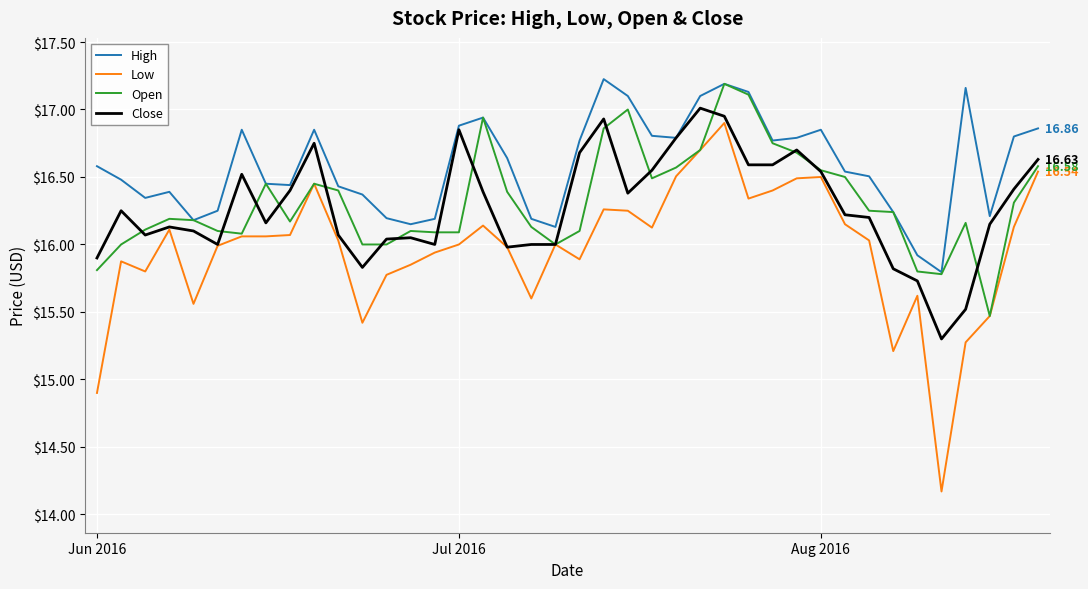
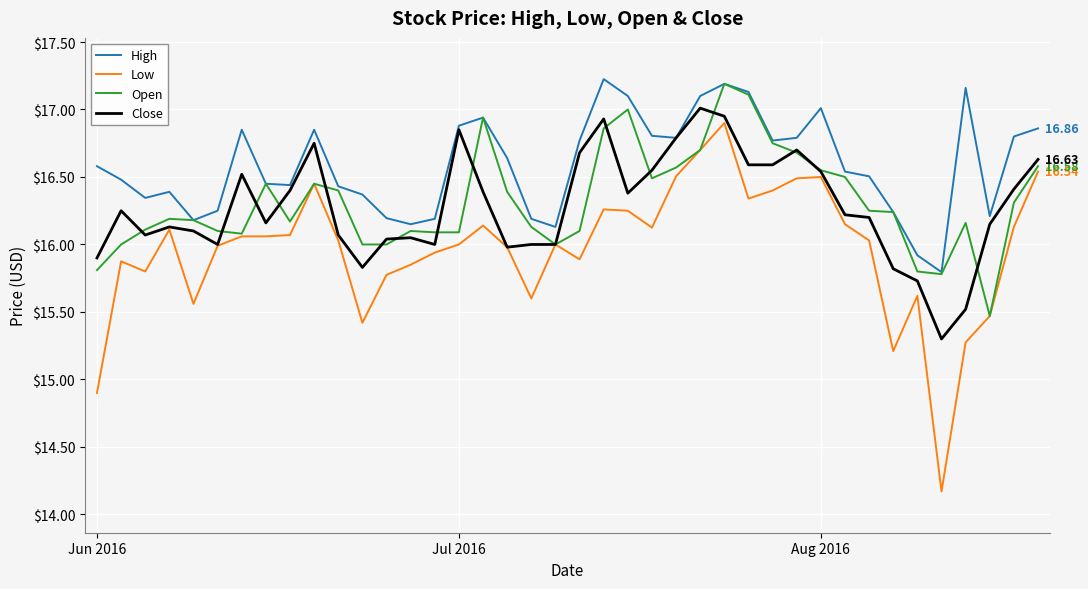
  {
    "High": {
      "Jun 2016": "$16.58",
      "Jul 2016": "$16.88",
-     "Aug 2016": "$16.85"
+     "Aug 2016": "$17.01"
    },
    "Low": {
      "Jun 2016": "$14.90",
      "Jul 2016": "$16.00",
      "Aug 2016": "$16.50"
    },
    "Open": {
      "Jun 2016": "$15.81",
      "Jul 2016": "$16.09"
    },
    "Close": {
      "Jun 2016": "$15.90",
      "Jul 2016": "$16.85"
    }
  }
